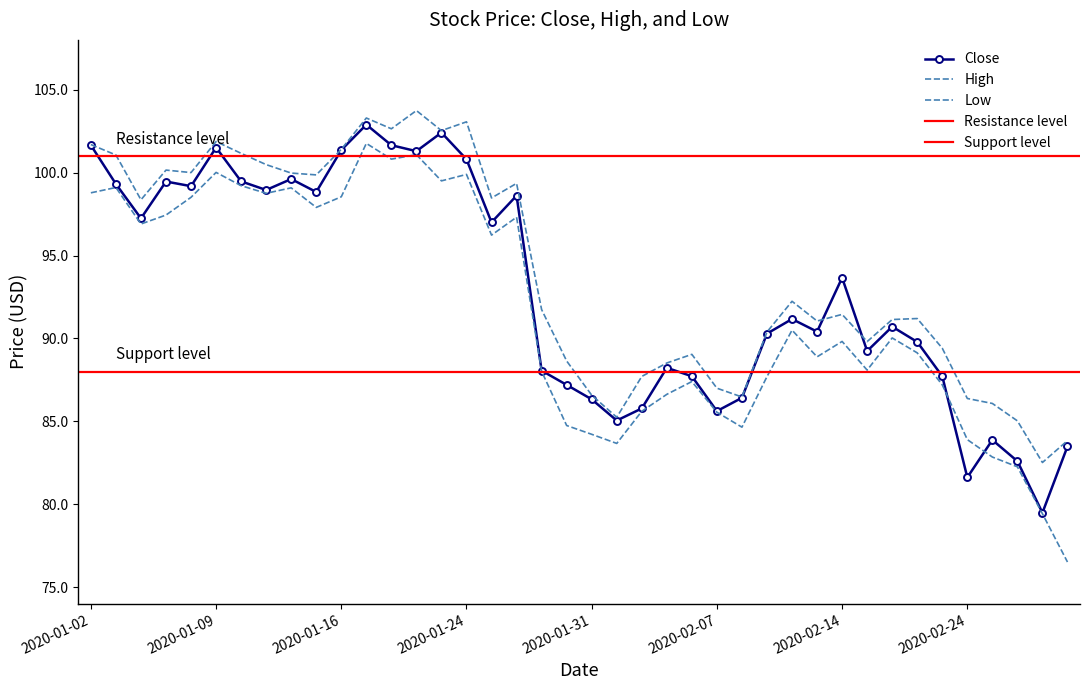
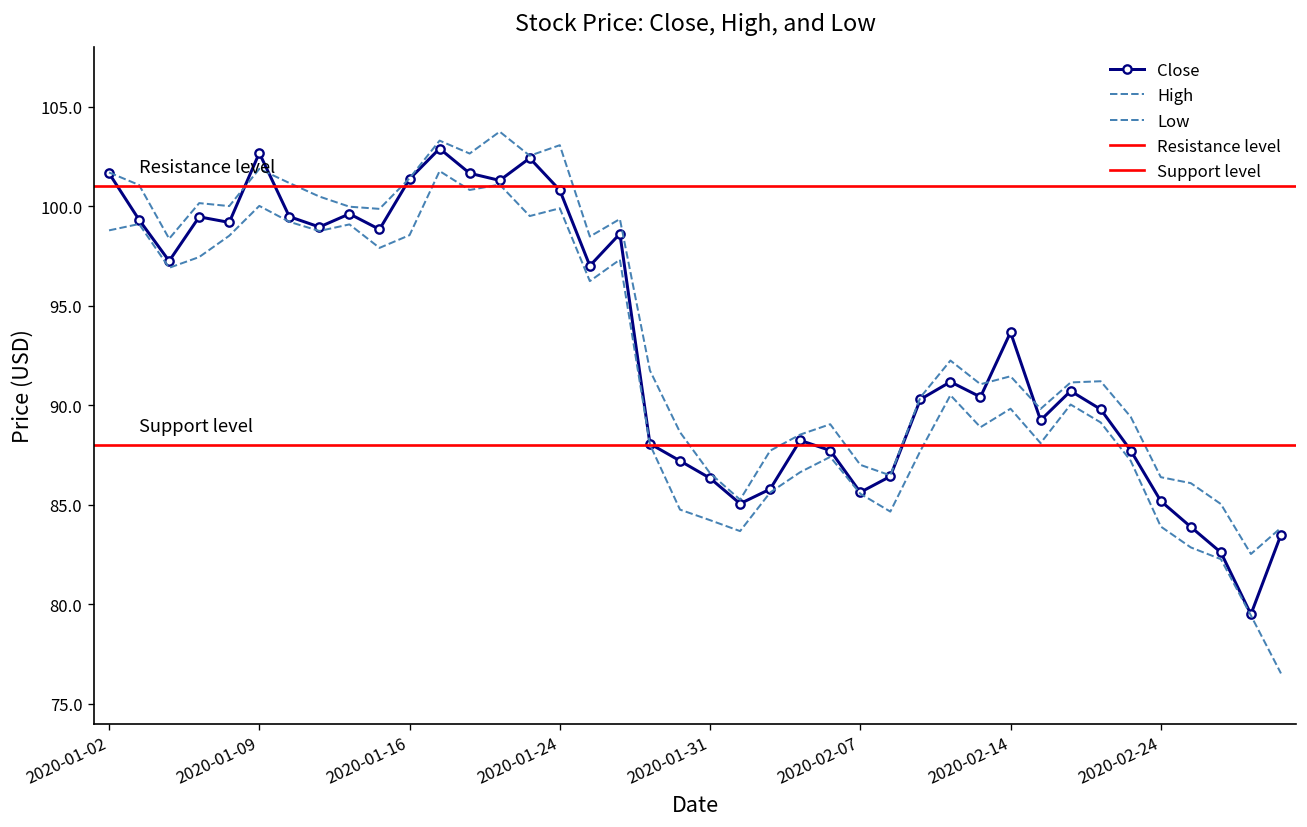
  {
    "Close": {
-     "2020-01-09": 101.5,
+     "2020-01-09": 102.7,
      "2020-01-24": 100.8,
      "2020-01-31": 86.3,
      "2020-02-14": 93.7,
-     "2020-02-24": 81.6
+     "2020-02-24": 85.2
    }
  }
